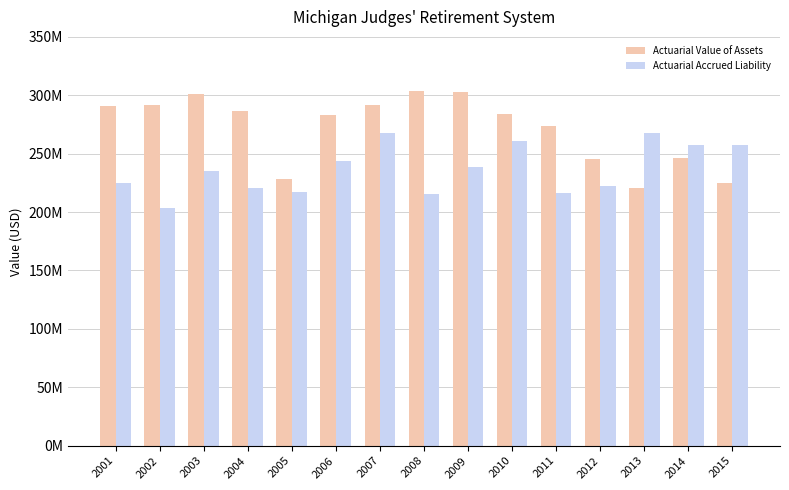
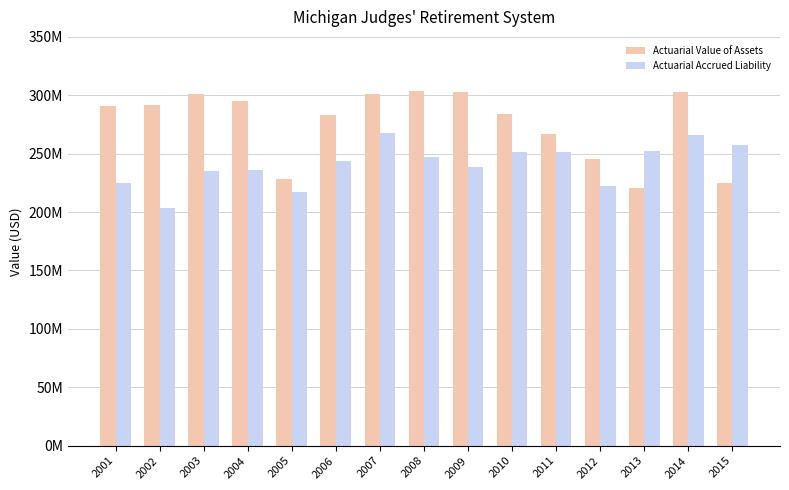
  {
    "Actuarial Value of Assets": {
      "2001": 291000000,
      "2002": 292000000,
      "2003": 301000000,
-     "2004": 287000000,
+     "2004": 295000000,
      "2005": 228000000,
      "2006": 283000000,
-     "2007": 291000000,
+     "2007": 301000000,
      "2008": 304000000,
      "2009": 303000000,
      "2010": 284000000,
-     "2011": 274000000,
+     "2011": 267000000,
      "2012": 246000000,
      "2013": 221000000,
-     "2014": 246000000,
+     "2014": 303000000,
      "2015": 225000000
    },
    "Actuarial Accrued Liability": {
      "2001": 225000000,
      "2002": 203000000,
      "2003": 235000000,
-     "2004": 221000000,
+     "2004": 236000000,
      "2005": 218000000,
      "2006": 244000000,
      "2007": 267000000,
-     "2008": 215000000,
+     "2008": 247000000,
      "2009": 238000000,
-     "2010": 261000000,
-     "2011": 216000000,
+     "2010": 252000000,
+     "2011": 252000000,
      "2012": 222000000,
-     "2013": 268000000,
-     "2014": 257000000,
+     "2013": 252000000,
+     "2014": 266000000,
      "2015": 257000000
    }
  }
